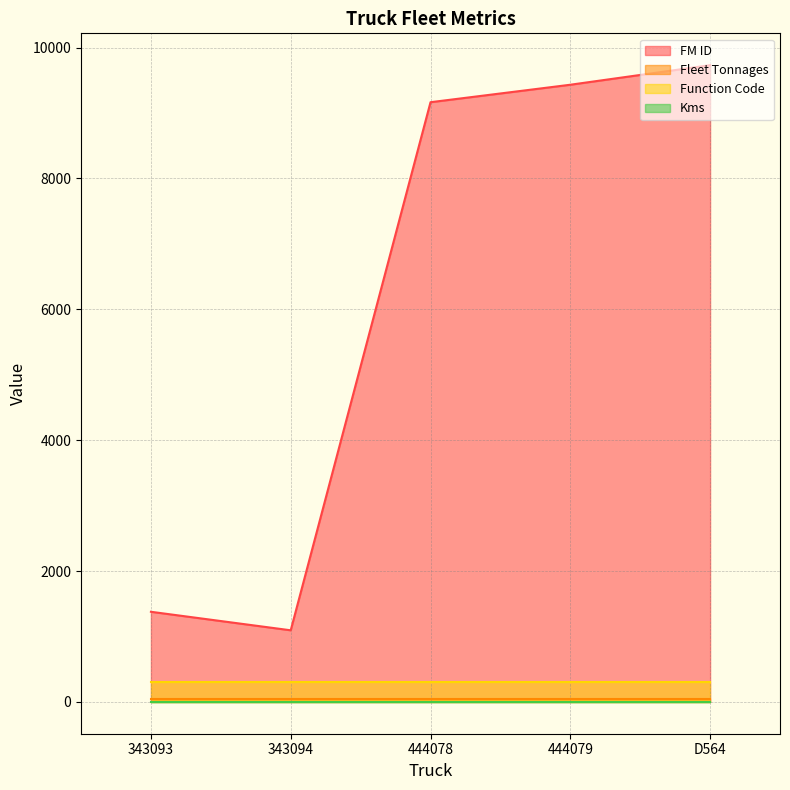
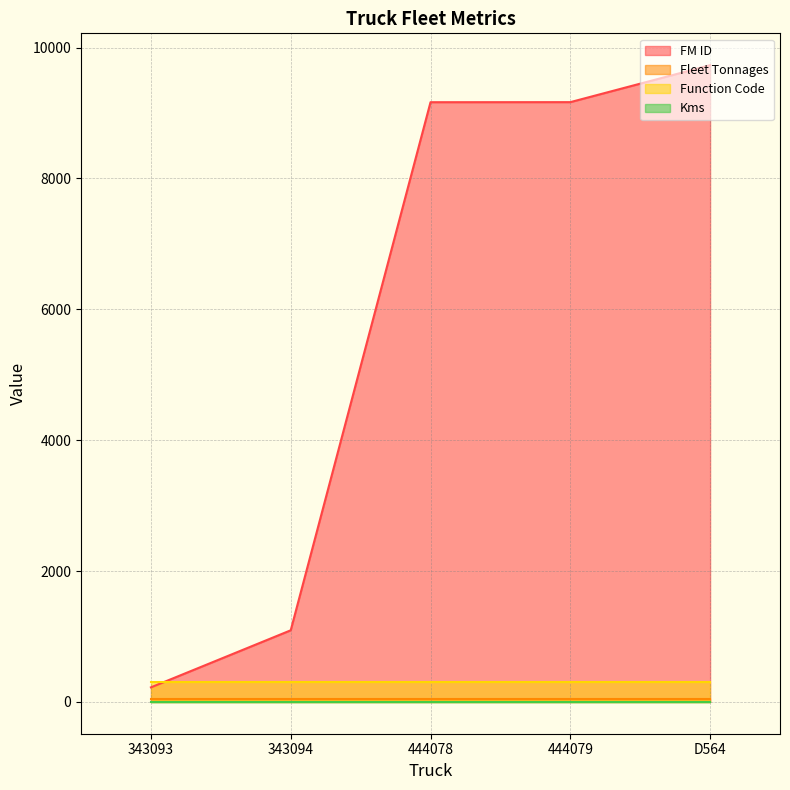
  {
    "FM ID": {
-     "343093": 1400,
+     "343093": 200,
      "343094": 1100,
      "444078": 9200,
-     "444079": 9400
+     "444079": 9200
    },
    "Fleet Tonnages": {
      "343093": 0,
      "343094": 0,
      "444078": 0,
      "444079": 0,
      "D564": 0
    },
    "Function Code": {
      "343093": 300,
      "343094": 300,
      "444078": 300,
      "444079": 300,
      "D564": 300
    },
    "Kms": {
      "343093": 0,
      "343094": 0,
      "444078": 0,
      "444079": 0,
      "D564": 0
    }
  }
